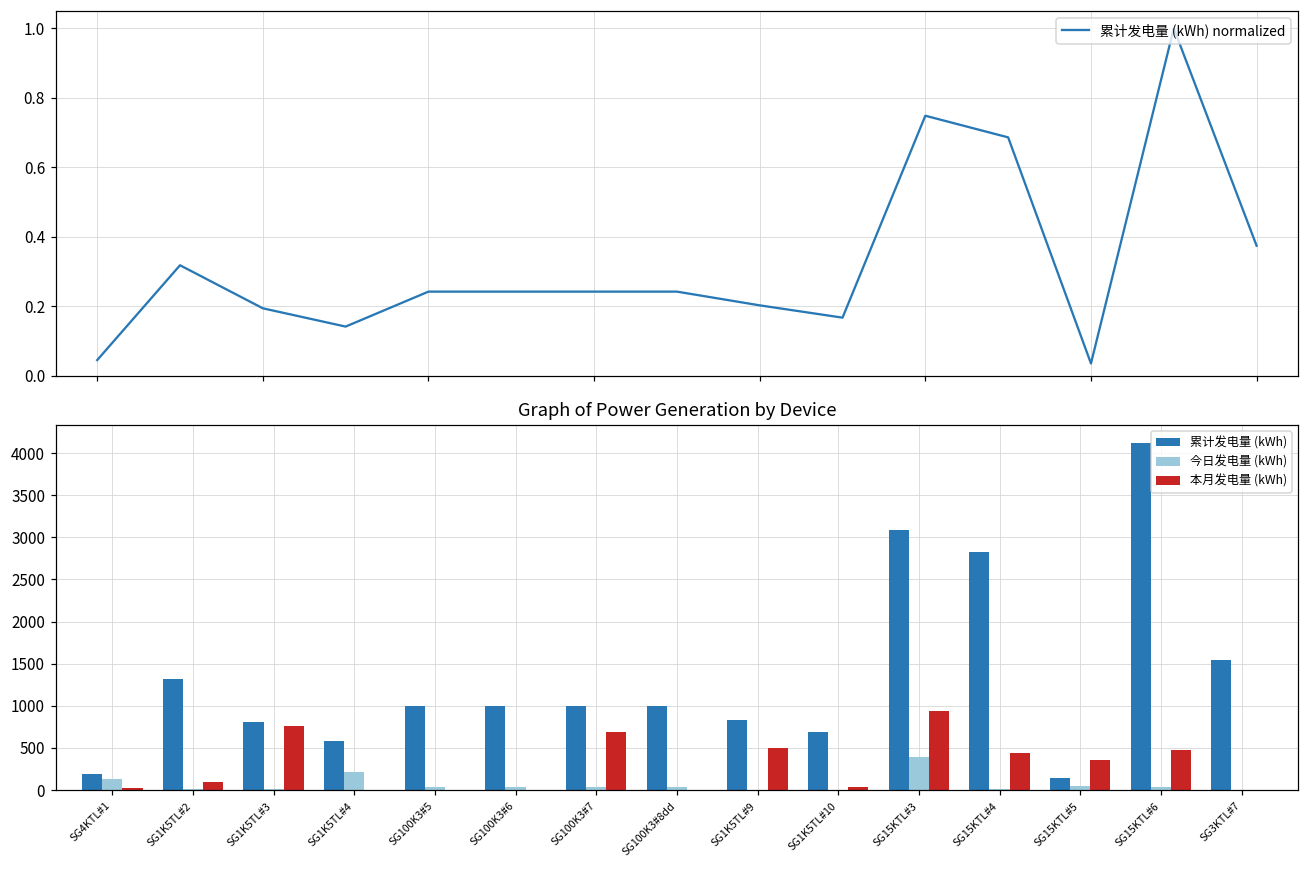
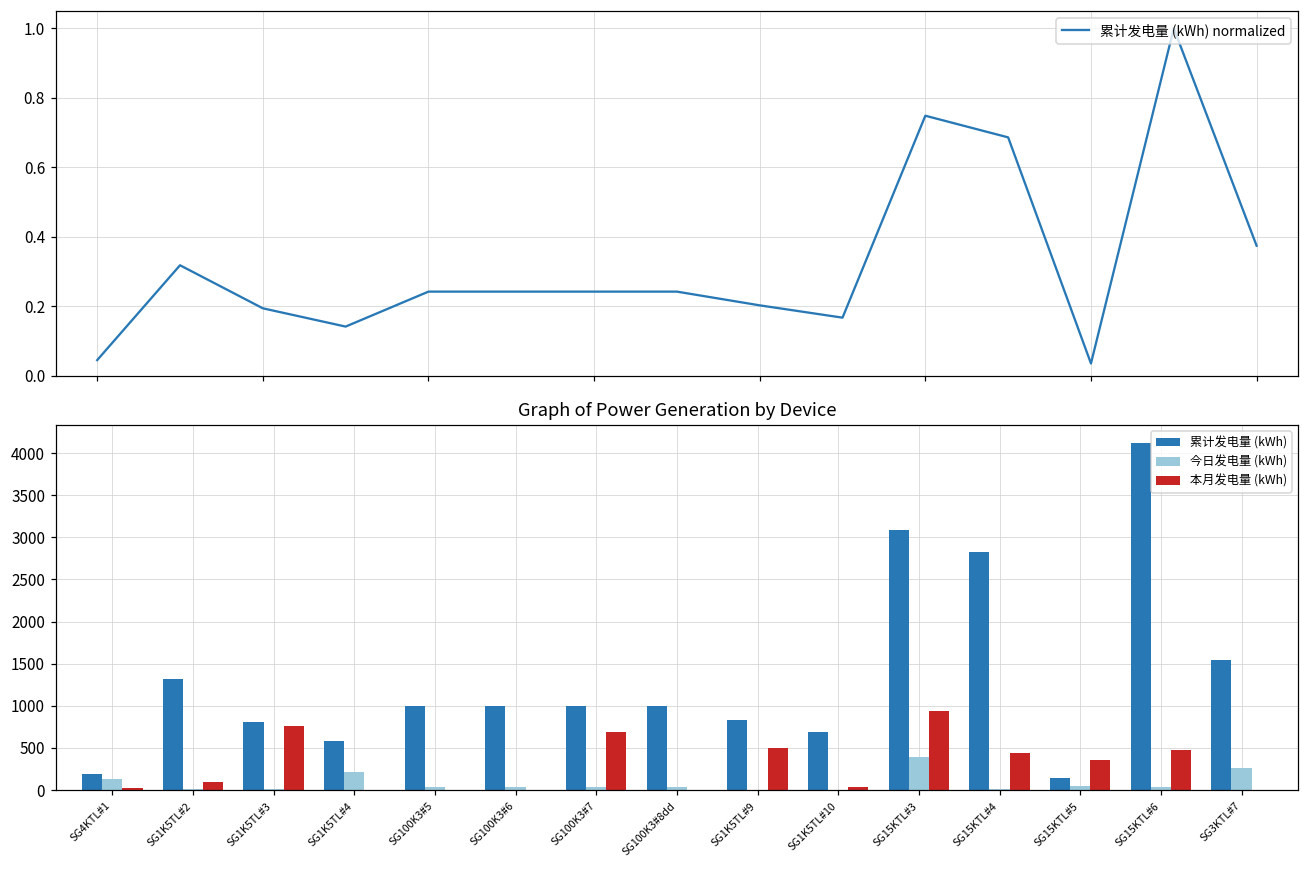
  {
    "Graph of Power Generation by Device": {
      "累计发电量 (kWh)": {
        "SG4KTL#1": 200,
        "SG1K5TL#2": 1300,
        "SG1K5TL#3": 800,
        "SG1K5TL#4": 600,
        "SG100K3#5": 1000,
        "SG100K3#6": 1000,
        "SG100K3#7": 1000,
        "SG100K3#8dd": 1000,
        "SG1K5TL#9": 800,
        "SG1K5TL#10": 700,
        "SG15KTL#3": 3100,
        "SG15KTL#4": 2800,
        "SG15KTL#5": 100,
        "SG15KTL#6": 4100,
        "SG3KTL#7": 1500
      },
      "今日发电量 (kWh)": {
        "SG4KTL#1": 100,
        "SG1K5TL#4": 200,
        "SG100K3#5": 0,
        "SG100K3#6": 0,
        "SG100K3#7": 0,
        "SG100K3#8dd": 0,
        "SG15KTL#3": 400,
        "SG15KTL#5": 0,
        "SG15KTL#6": 0,
-       "SG3KTL#7": 0
+       "SG3KTL#7": 300
      },
      "本月发电量 (kWh)": {
        "SG1K5TL#2": 100,
        "SG1K5TL#3": 800,
        "SG1K5TL#4": 0,
        "SG100K3#5": 0,
        "SG100K3#6": 0,
        "SG100K3#7": 700,
        "SG100K3#8dd": 0,
        "SG1K5TL#9": 500,
        "SG1K5TL#10": 0,
        "SG15KTL#3": 900,
        "SG15KTL#4": 400,
        "SG15KTL#5": 400,
        "SG15KTL#6": 500,
        "SG3KTL#7": 0
      }
    }
  }
